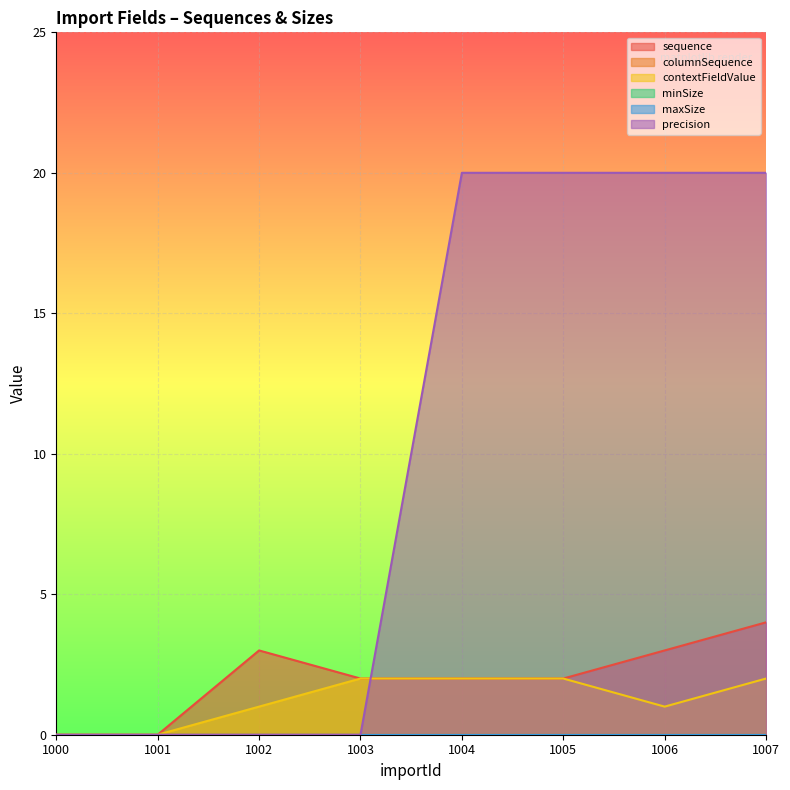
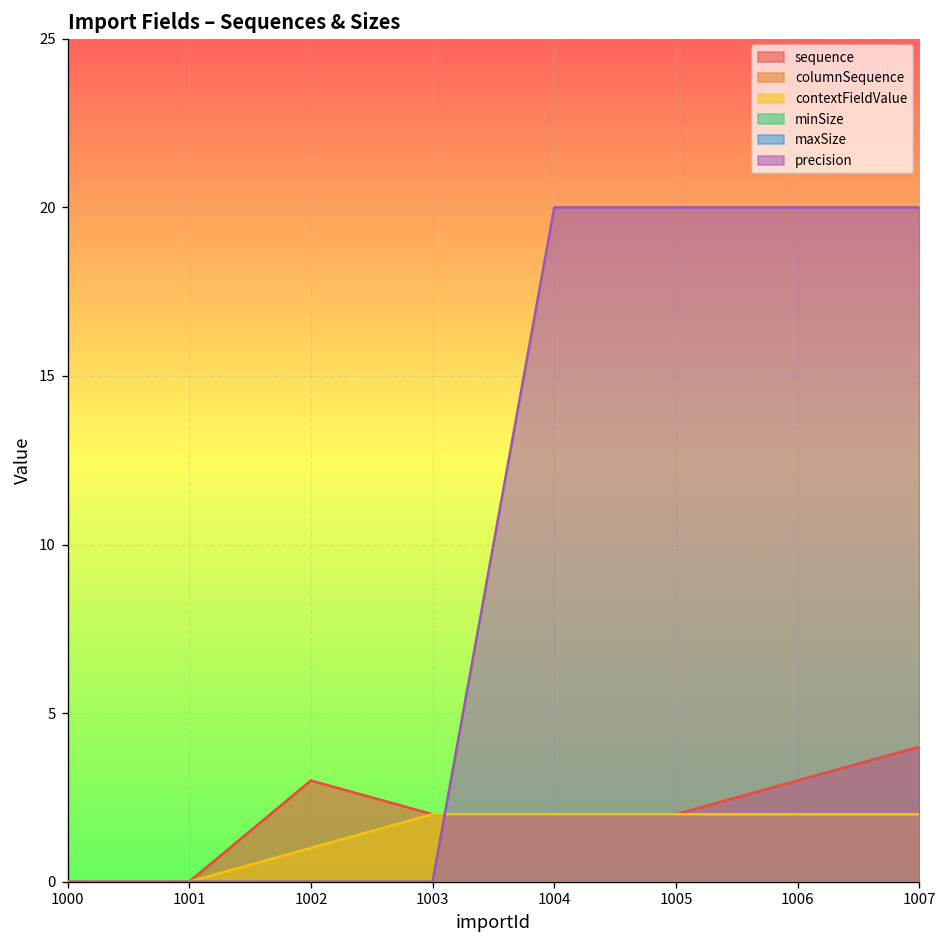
  {
    "sequence": {
      "1002": 3,
      "1006": 3,
      "1007": 4
    },
    "maxSize": {
      "1004": 0,
      "1005": 0,
      "1006": 0,
      "1007": 0
    },
    "contextFieldValue": {
      "1002": 1,
-     "1006": 1,
+     "1006": 2,
      "1007": 2
    },
    "precision": {
      "1004": 20,
      "1005": 20,
      "1006": 20,
      "1007": 20
    }
  }
